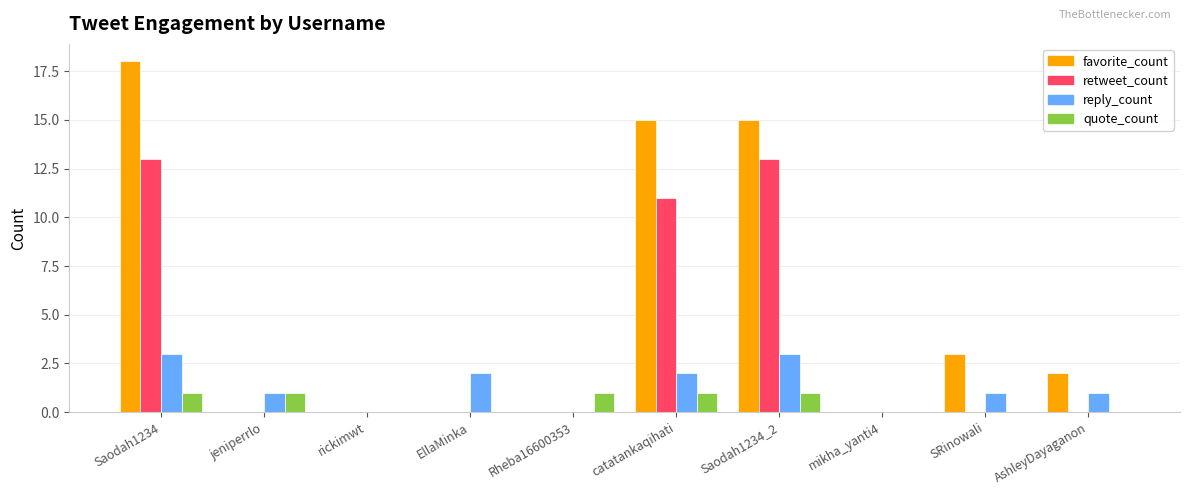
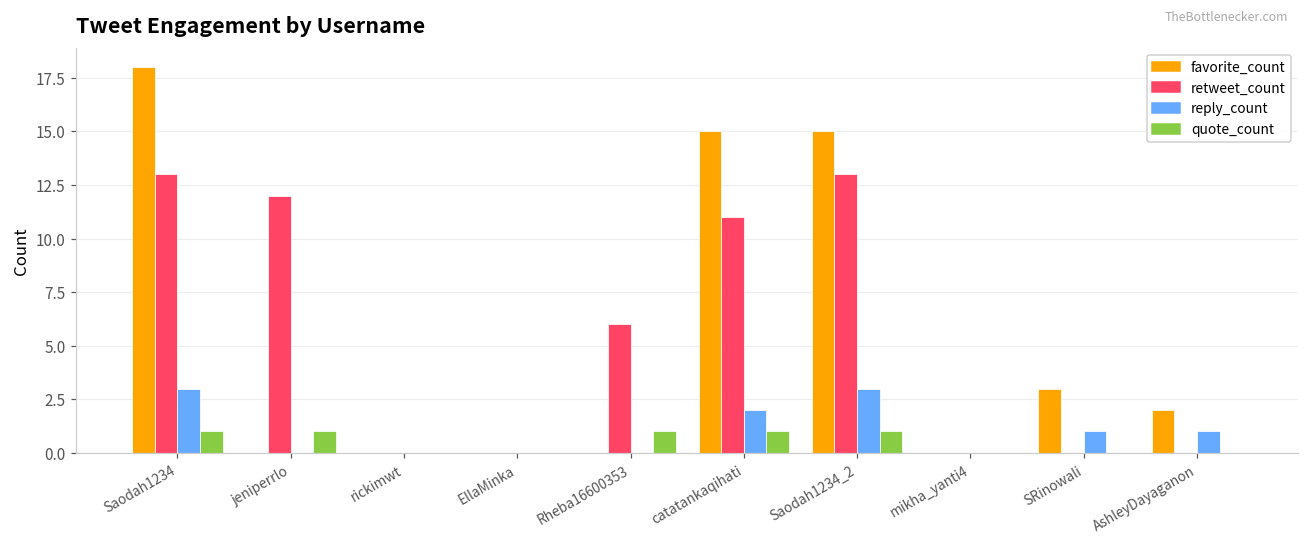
  {
    "favorite_count": {
      "Saodah1234": 18,
      "jeniperrlo": 0,
      "rickimwt": 0,
      "EllaMinka": 0,
      "Rheba16600353": 0,
      "catatankaqihati": 15,
      "Saodah1234_2": 15,
      "mikha_yanti4": 0,
      "SRinowali": 3,
      "AshleyDayaganon": 2
    },
    "retweet_count": {
      "Saodah1234": 13,
-     "jeniperrlo": 0,
+     "jeniperrlo": 12,
      "rickimwt": 0,
      "EllaMinka": 0,
-     "Rheba16600353": 0,
+     "Rheba16600353": 6,
      "catatankaqihati": 11,
      "Saodah1234_2": 13,
      "mikha_yanti4": 0,
      "SRinowali": 0,
      "AshleyDayaganon": 0
    },
    "reply_count": {
      "Saodah1234": 3,
-     "jeniperrlo": 1,
+     "jeniperrlo": 0,
      "rickimwt": 0,
-     "EllaMinka": 2,
+     "EllaMinka": 0,
      "Rheba16600353": 0,
      "catatankaqihati": 2,
      "Saodah1234_2": 3,
      "mikha_yanti4": 0,
      "SRinowali": 1,
      "AshleyDayaganon": 1
    },
    "quote_count": {
      "Saodah1234": 1,
      "jeniperrlo": 1,
      "rickimwt": 0,
      "EllaMinka": 0,
      "Rheba16600353": 1,
      "catatankaqihati": 1,
      "Saodah1234_2": 1,
      "mikha_yanti4": 0,
      "SRinowali": 0,
      "AshleyDayaganon": 0
    }
  }
